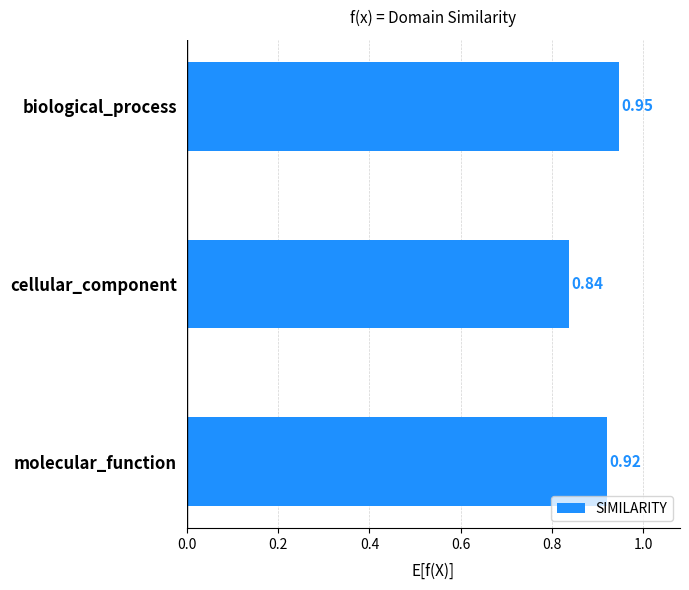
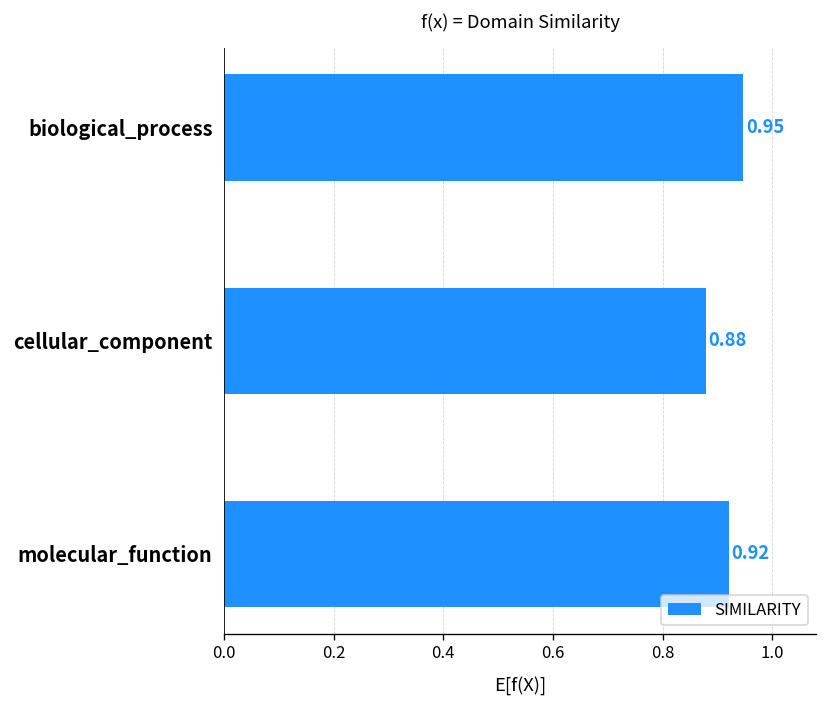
  {
    "biological_process": 0.95,
-   "cellular_component": 0.84,
+   "cellular_component": 0.88,
    "molecular_function": 0.92
  }
